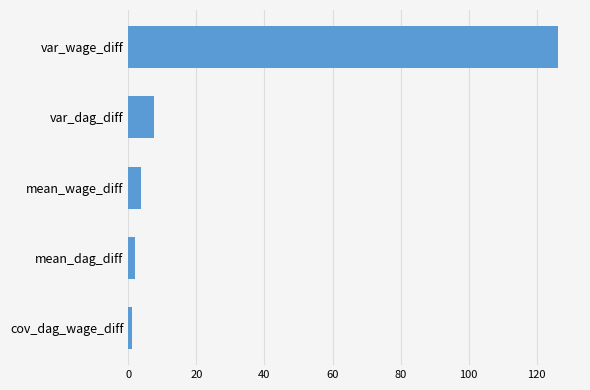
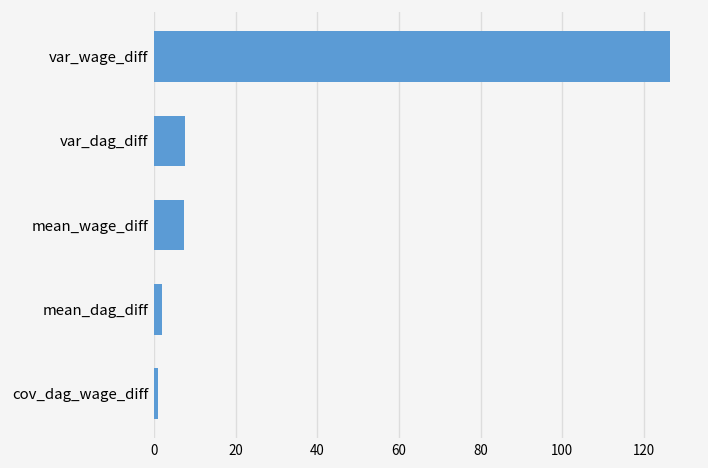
  {
    "var_wage_diff": 126,
    "var_dag_diff": 8,
-   "mean_wage_diff": 4,
+   "mean_wage_diff": 7,
    "mean_dag_diff": 2,
    "cov_dag_wage_diff": 1
  }
